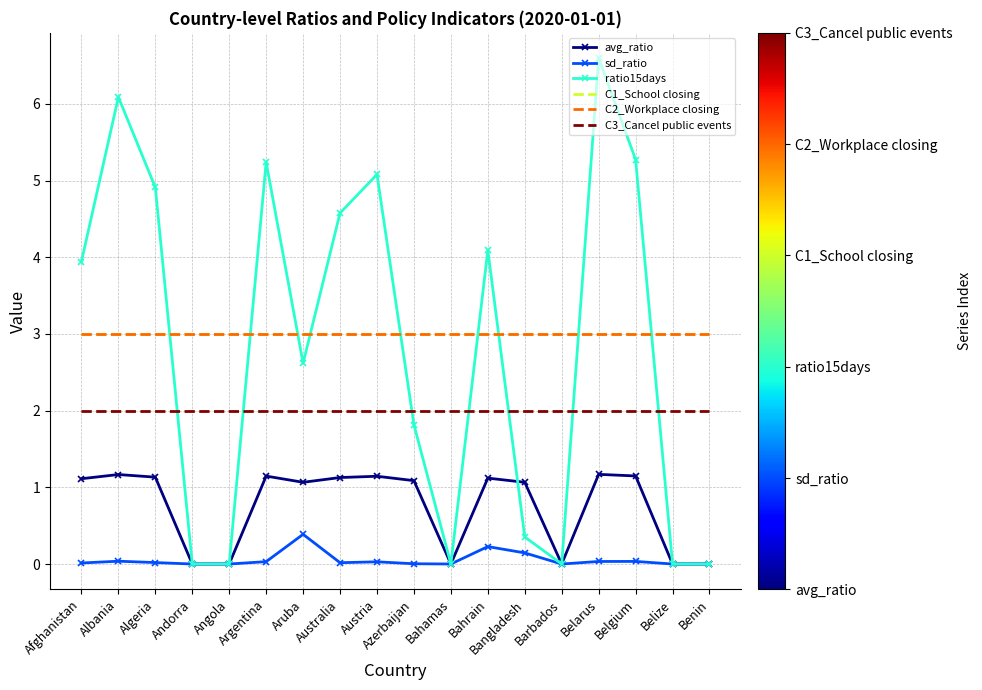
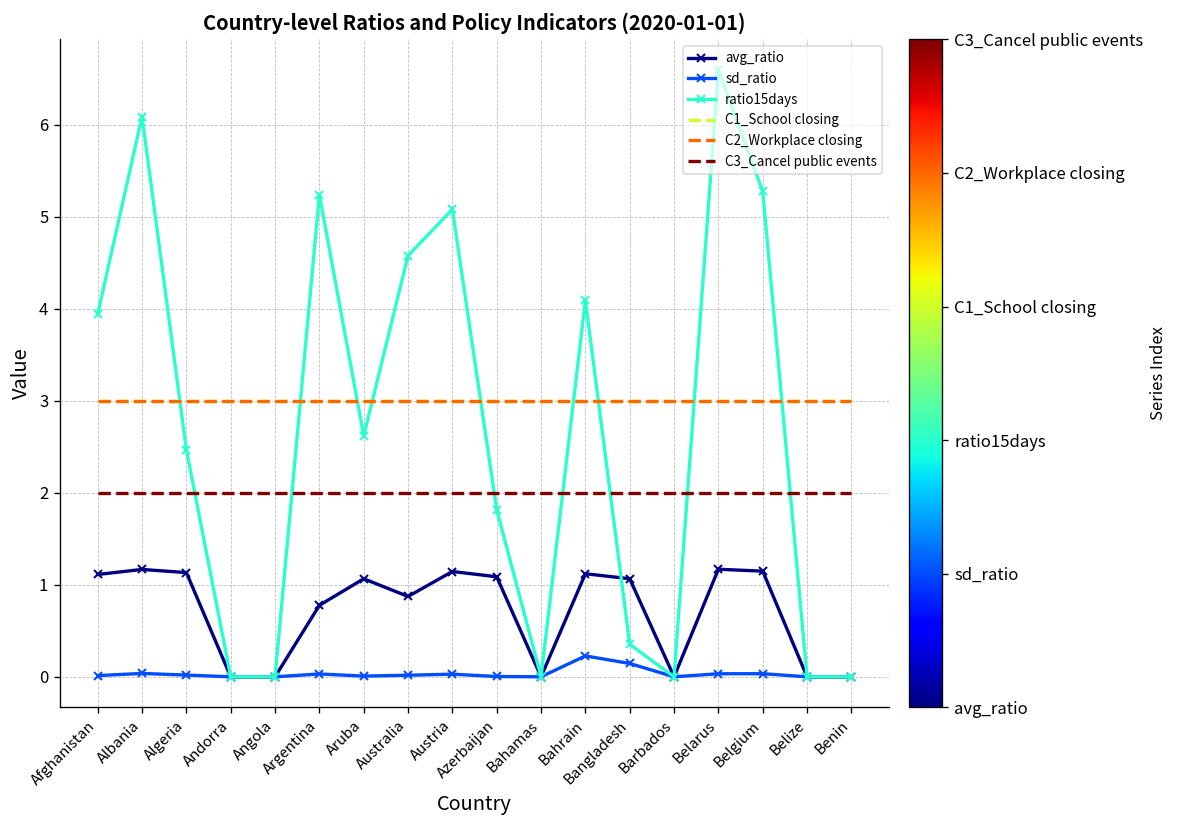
  {
    "avg_ratio": {
      "Afghanistan": 1.1,
      "Albania": 1.2,
      "Algeria": 1.1,
-     "Argentina": 1.1,
+     "Argentina": 0.8,
      "Aruba": 1.1,
-     "Australia": 1.1,
+     "Australia": 0.9,
      "Austria": 1.1,
      "Azerbaijan": 1.1,
      "Bahrain": 1.1,
      "Bangladesh": 1.1,
      "Belarus": 1.2,
      "Belgium": 1.1
    },
    "sd_ratio": {
      "Afghanistan": 0.0,
      "Albania": 0.0,
      "Algeria": 0.0,
      "Argentina": 0.0,
-     "Aruba": 0.4,
+     "Aruba": 0.0,
      "Australia": 0.0,
      "Austria": 0.0,
      "Azerbaijan": 0.0,
      "Bahrain": 0.2,
      "Bangladesh": 0.1,
      "Belarus": 0.0,
      "Belgium": 0.0
    },
    "ratio15days": {
      "Afghanistan": 3.9,
      "Albania": 6.1,
-     "Algeria": 4.9,
+     "Algeria": 2.5,
      "Argentina": 5.2,
      "Aruba": 2.6,
      "Australia": 4.6,
      "Austria": 5.1,
      "Azerbaijan": 1.8,
      "Bahrain": 4.1,
      "Bangladesh": 0.4,
      "Belgium": 5.3
    },
    "C2_Workplace closing": {
      "Afghanistan": 3.0,
      "Albania": 3.0,
      "Algeria": 3.0,
      "Andorra": 3.0,
      "Angola": 3.0,
      "Argentina": 3.0,
      "Aruba": 3.0,
      "Australia": 3.0,
      "Austria": 3.0,
      "Azerbaijan": 3.0,
      "Bahamas": 3.0,
      "Bahrain": 3.0,
      "Bangladesh": 3.0,
      "Barbados": 3.0,
      "Belarus": 3.0,
      "Belgium": 3.0,
      "Belize": 3.0,
      "Benin": 3.0
    },
    "C3_Cancel public events": {
      "Afghanistan": 2.0,
      "Albania": 2.0,
      "Algeria": 2.0,
      "Andorra": 2.0,
      "Angola": 2.0,
      "Argentina": 2.0,
      "Aruba": 2.0,
      "Australia": 2.0,
      "Austria": 2.0,
      "Azerbaijan": 2.0,
      "Bahamas": 2.0,
      "Bahrain": 2.0,
      "Bangladesh": 2.0,
      "Barbados": 2.0,
      "Belarus": 2.0,
      "Belgium": 2.0,
      "Belize": 2.0,
      "Benin": 2.0
    }
  }
